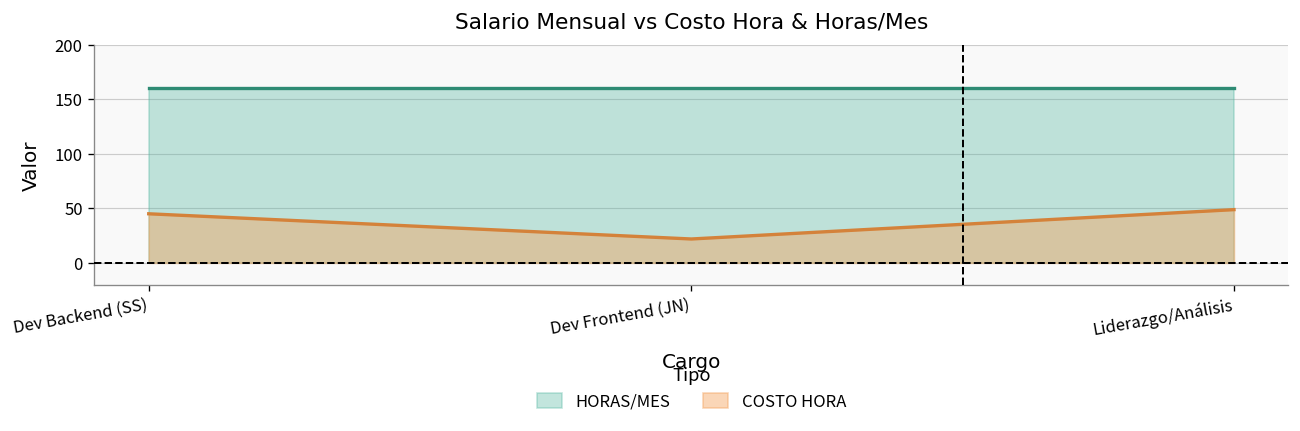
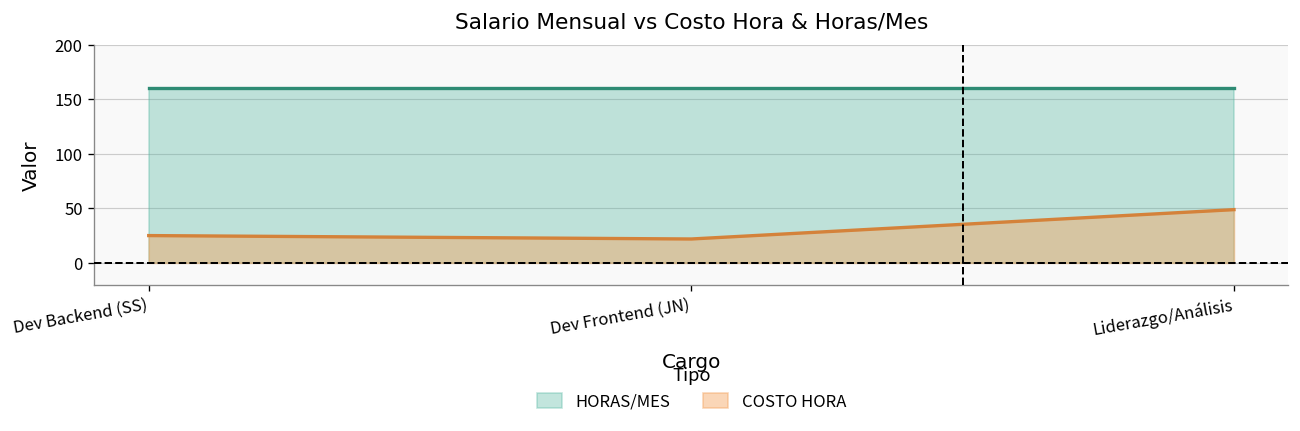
  {
    "HORAS/MES": {
      "Dev Backend (SS)": 160,
      "Dev Frontend (JN)": 160,
      "Liderazgo/Análisis": 160
    },
    "COSTO HORA": {
-     "Dev Backend (SS)": 50,
+     "Dev Backend (SS)": 30,
      "Dev Frontend (JN)": 20,
      "Liderazgo/Análisis": 50
    }
  }
